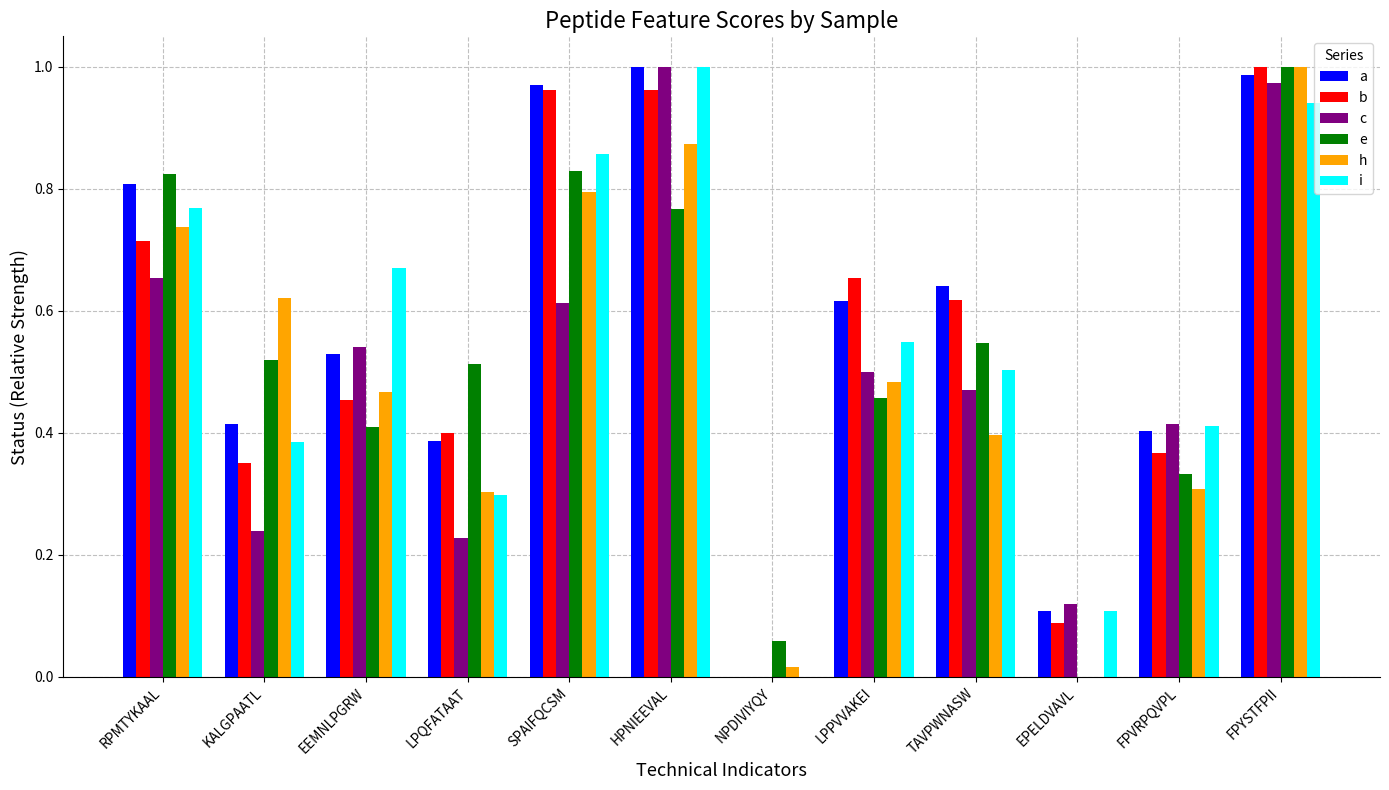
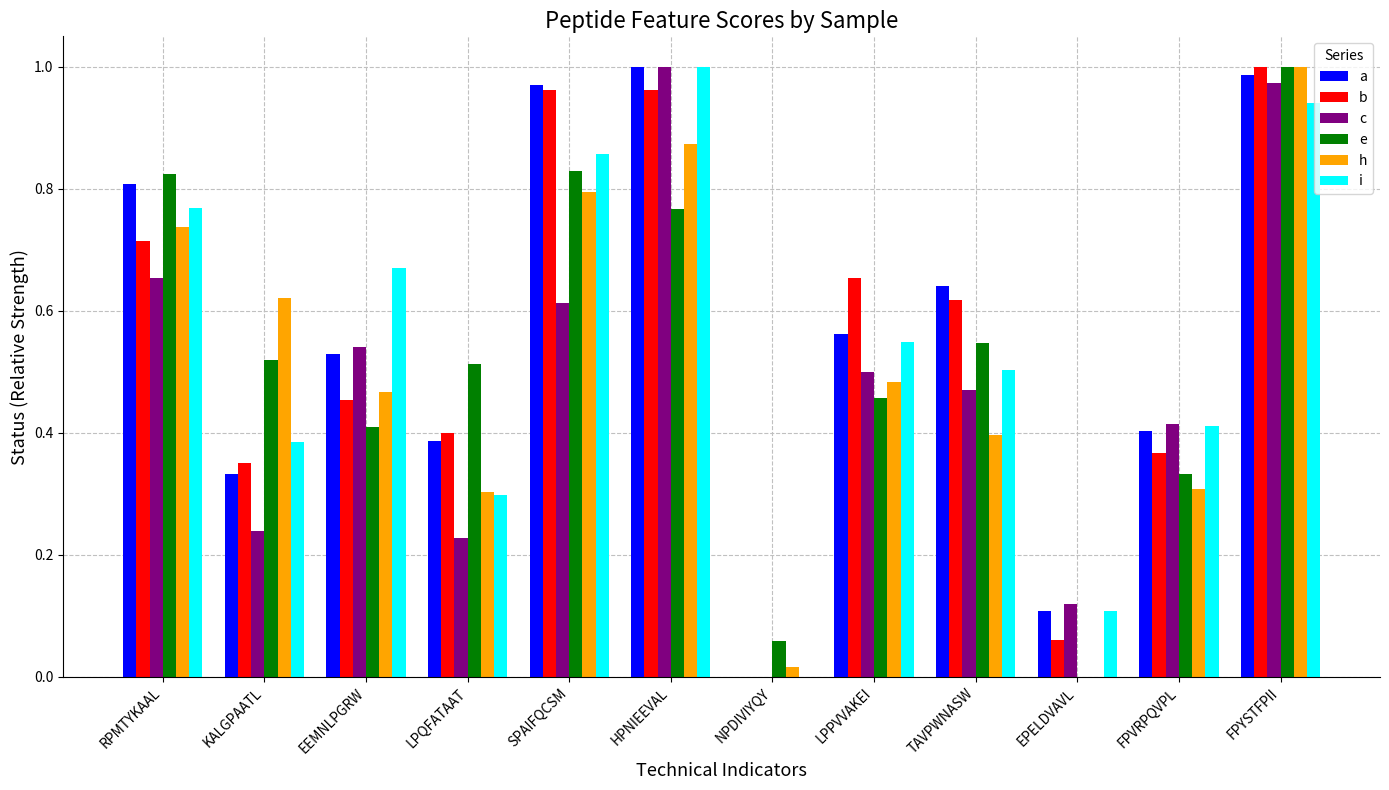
  {
    "a": {
      "RPMTYKAAL": 0.81,
-     "KALGPAATL": 0.41,
+     "KALGPAATL": 0.33,
      "EEMNLPGRW": 0.53,
      "LPQFATAAT": 0.39,
      "SPAIFQCSM": 0.97,
      "HPNIEEVAL": 1.00,
      "NPDIVIYQY": 0.00,
-     "LPPVVAKEI": 0.62,
+     "LPPVVAKEI": 0.56,
      "TAVPWNASW": 0.64,
      "EPELDVAVL": 0.11,
      "FPVRPQVPL": 0.40,
      "FPYSTFPII": 0.99
    },
    "b": {
      "RPMTYKAAL": 0.71,
      "KALGPAATL": 0.35,
      "EEMNLPGRW": 0.45,
      "LPQFATAAT": 0.40,
      "SPAIFQCSM": 0.96,
      "HPNIEEVAL": 0.96,
      "NPDIVIYQY": 0.00,
      "LPPVVAKEI": 0.65,
      "TAVPWNASW": 0.62,
-     "EPELDVAVL": 0.09,
+     "EPELDVAVL": 0.06,
      "FPVRPQVPL": 0.37,
      "FPYSTFPII": 1.00
    },
    "c": {
      "RPMTYKAAL": 0.65,
      "KALGPAATL": 0.24,
      "EEMNLPGRW": 0.54,
      "LPQFATAAT": 0.23,
      "SPAIFQCSM": 0.61,
      "HPNIEEVAL": 1.00,
      "NPDIVIYQY": 0.00,
      "LPPVVAKEI": 0.50,
      "TAVPWNASW": 0.47,
      "EPELDVAVL": 0.12,
      "FPVRPQVPL": 0.42,
      "FPYSTFPII": 0.97
    },
    "e": {
      "RPMTYKAAL": 0.82,
      "KALGPAATL": 0.52,
      "EEMNLPGRW": 0.41,
      "LPQFATAAT": 0.51,
      "SPAIFQCSM": 0.83,
      "HPNIEEVAL": 0.77,
      "NPDIVIYQY": 0.06,
      "LPPVVAKEI": 0.46,
      "TAVPWNASW": 0.55,
      "EPELDVAVL": 0.00,
      "FPVRPQVPL": 0.33,
      "FPYSTFPII": 1.00
    },
    "h": {
      "RPMTYKAAL": 0.74,
      "KALGPAATL": 0.62,
      "EEMNLPGRW": 0.47,
      "LPQFATAAT": 0.30,
      "SPAIFQCSM": 0.80,
      "HPNIEEVAL": 0.87,
      "NPDIVIYQY": 0.02,
      "LPPVVAKEI": 0.48,
      "TAVPWNASW": 0.40,
      "EPELDVAVL": 0.00,
      "FPVRPQVPL": 0.31,
      "FPYSTFPII": 1.00
    },
    "i": {
      "RPMTYKAAL": 0.77,
      "KALGPAATL": 0.39,
      "EEMNLPGRW": 0.67,
      "LPQFATAAT": 0.30,
      "SPAIFQCSM": 0.86,
      "HPNIEEVAL": 1.00,
      "NPDIVIYQY": 0.00,
      "LPPVVAKEI": 0.55,
      "TAVPWNASW": 0.50,
      "EPELDVAVL": 0.11,
      "FPVRPQVPL": 0.41,
      "FPYSTFPII": 0.94
    }
  }
